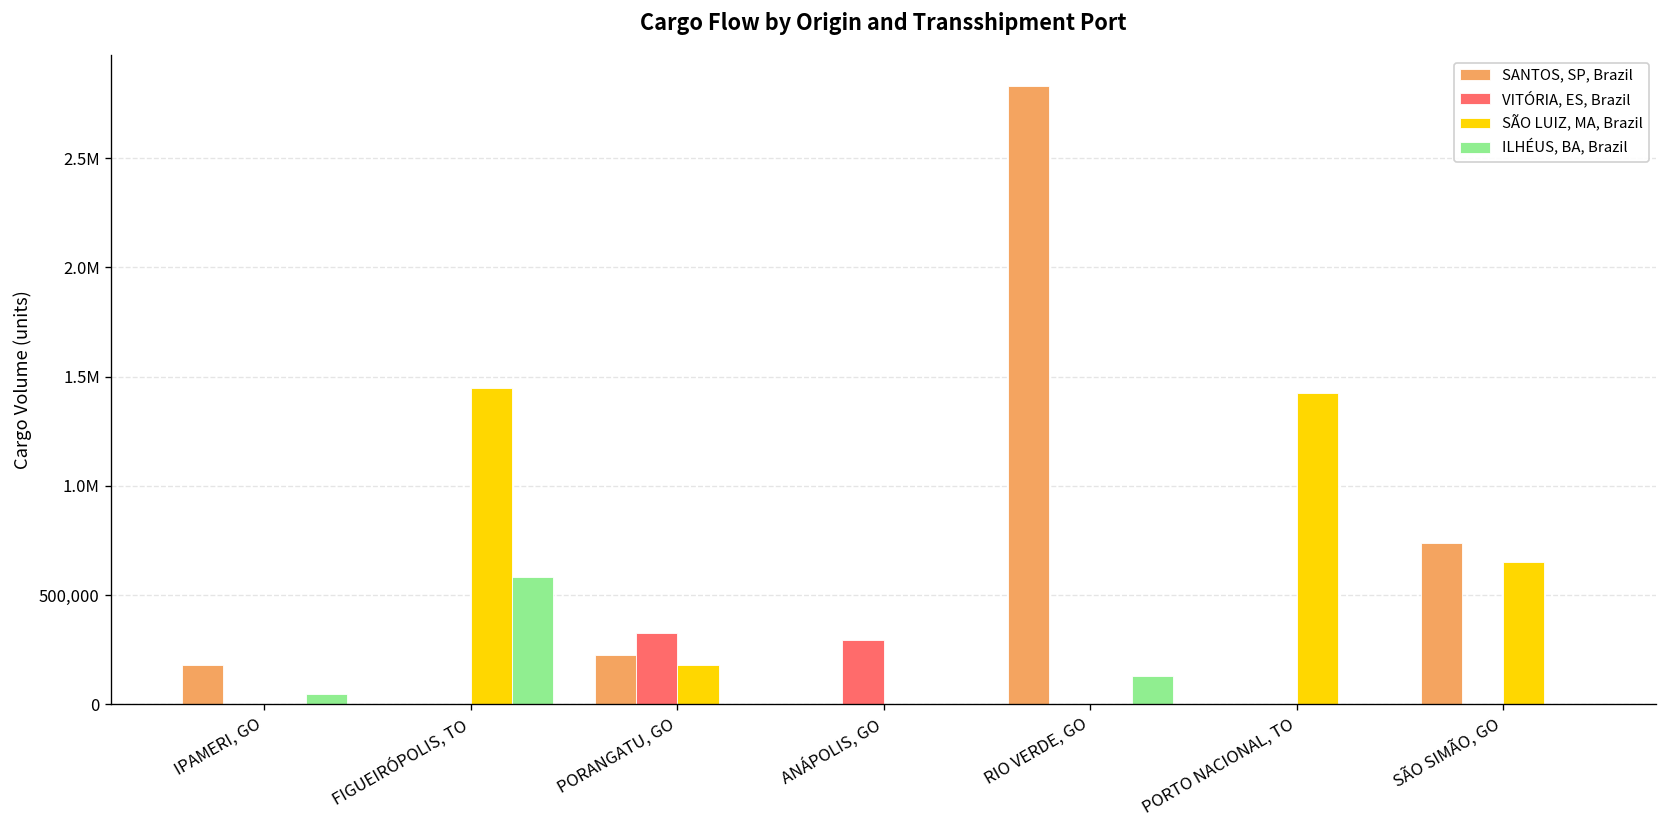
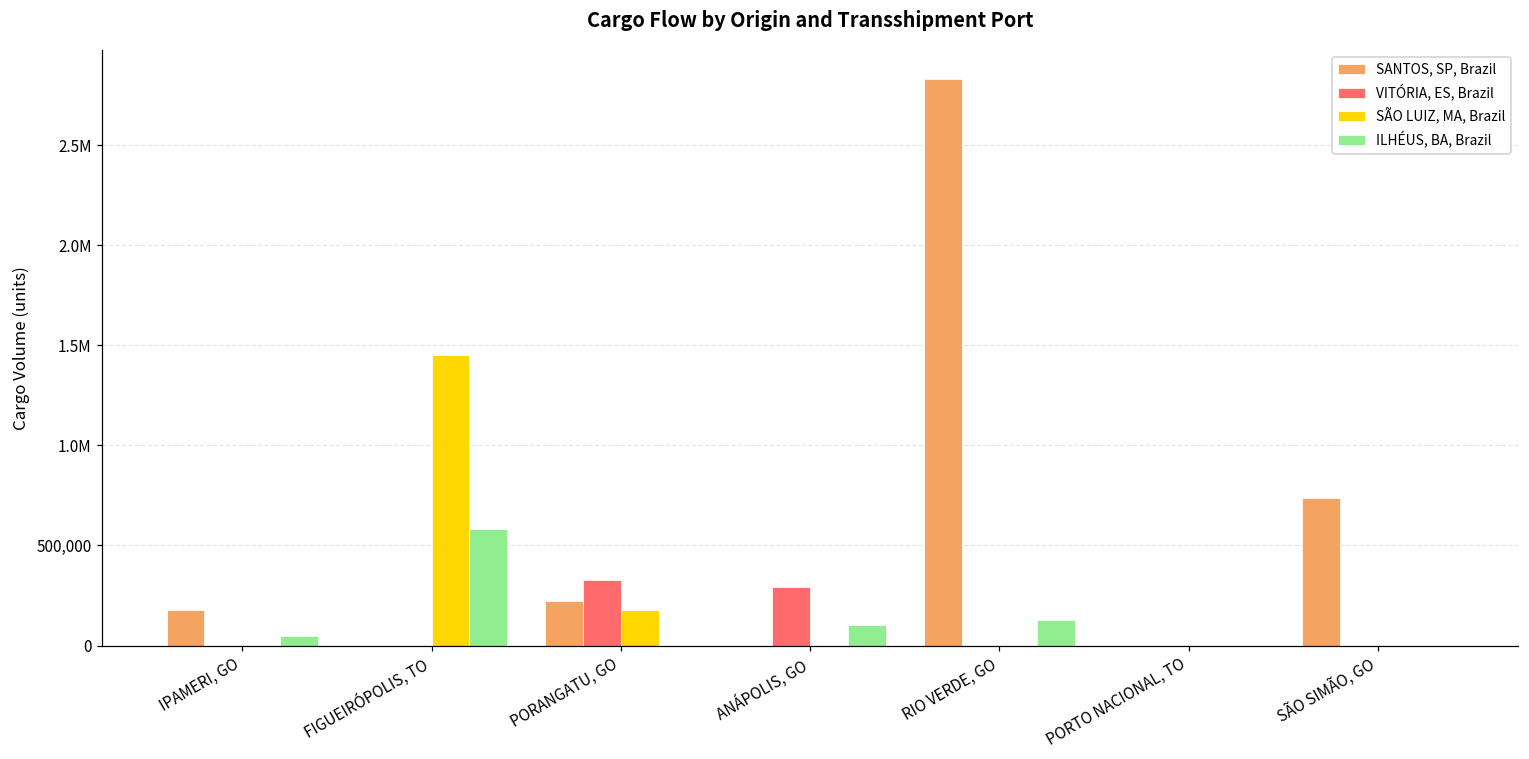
  {
    "SÃO LUIZ, MA, Brazil": {
      "IPAMERI, GO": "0",
      "FIGUEIRÓPOLIS, TO": "1,450,000",
      "PORANGATU, GO": "180,000",
      "ANÁPOLIS, GO": "0",
      "RIO VERDE, GO": "0",
-     "PORTO NACIONAL, TO": "1,420,000",
-     "SÃO SIMÃO, GO": "650,000"
+     "PORTO NACIONAL, TO": "0",
+     "SÃO SIMÃO, GO": "0"
    },
    "ILHÉUS, BA, Brazil": {
      "IPAMERI, GO": "50,000",
      "FIGUEIRÓPOLIS, TO": "580,000",
      "PORANGATU, GO": "0",
-     "ANÁPOLIS, GO": "0",
+     "ANÁPOLIS, GO": "100,000",
      "RIO VERDE, GO": "130,000",
      "PORTO NACIONAL, TO": "0",
      "SÃO SIMÃO, GO": "0"
    }
  }
